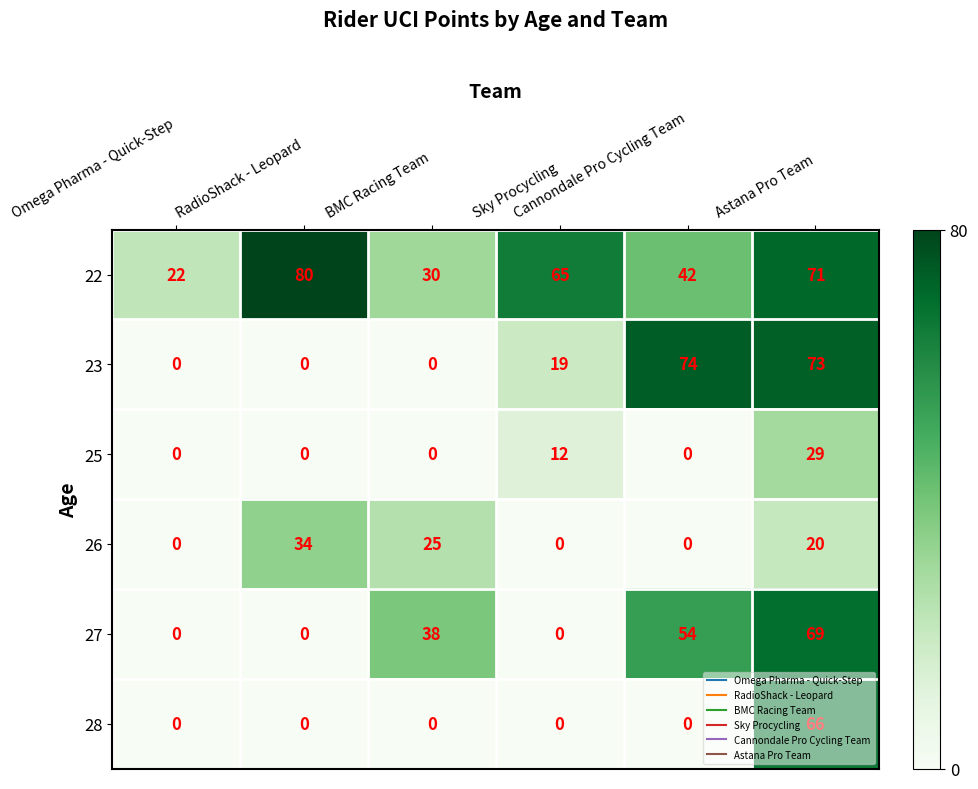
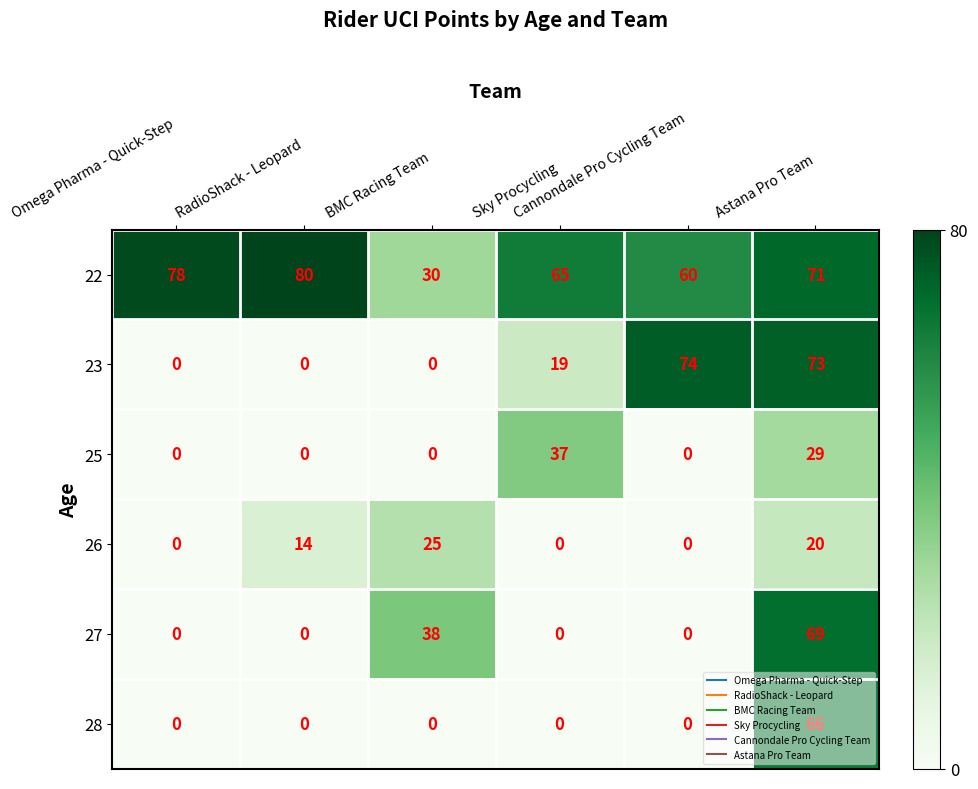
  {
    "22": {
-     "Omega Pharma - Quick-Step": 22,
+     "Omega Pharma - Quick-Step": 78,
      "RadioShack - Leopard": 80,
      "BMC Racing Team": 30,
      "Sky Procycling": 65,
-     "Cannondale Pro Cycling Team": 42,
+     "Cannondale Pro Cycling Team": 60,
      "Astana Pro Team": 71
    },
    "23": {
      "Omega Pharma - Quick-Step": 0,
      "RadioShack - Leopard": 0,
      "BMC Racing Team": 0,
      "Sky Procycling": 19,
      "Cannondale Pro Cycling Team": 74,
      "Astana Pro Team": 73
    },
    "25": {
      "Omega Pharma - Quick-Step": 0,
      "RadioShack - Leopard": 0,
      "BMC Racing Team": 0,
-     "Sky Procycling": 12,
+     "Sky Procycling": 37,
      "Cannondale Pro Cycling Team": 0,
      "Astana Pro Team": 29
    },
    "26": {
      "Omega Pharma - Quick-Step": 0,
-     "RadioShack - Leopard": 34,
+     "RadioShack - Leopard": 14,
      "BMC Racing Team": 25,
      "Sky Procycling": 0,
      "Cannondale Pro Cycling Team": 0,
      "Astana Pro Team": 20
    },
    "27": {
      "Omega Pharma - Quick-Step": 0,
      "RadioShack - Leopard": 0,
      "BMC Racing Team": 38,
      "Sky Procycling": 0,
-     "Cannondale Pro Cycling Team": 54,
+     "Cannondale Pro Cycling Team": 0,
      "Astana Pro Team": 69
    },
    "28": {
      "Omega Pharma - Quick-Step": 0,
      "RadioShack - Leopard": 0,
      "BMC Racing Team": 0,
      "Sky Procycling": 0,
      "Cannondale Pro Cycling Team": 0
    }
  }
